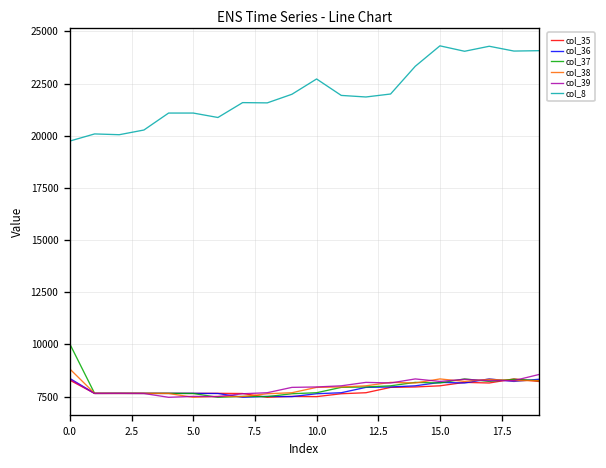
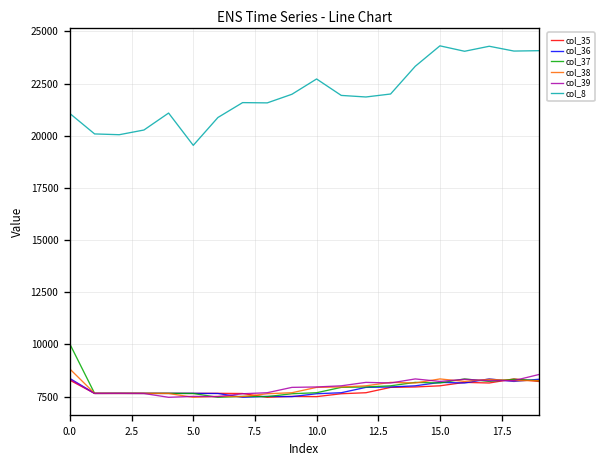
  {
    "col_37": {
      "0.0": 10000
    },
    "col_38": {
      "0.0": 8800
    },
    "col_8": {
-     "0.0": 19700,
-     "5.0": 21100,
+     "0.0": 21100,
+     "5.0": 19500,
      "10.0": 22700,
      "15.0": 24300
    }
  }
